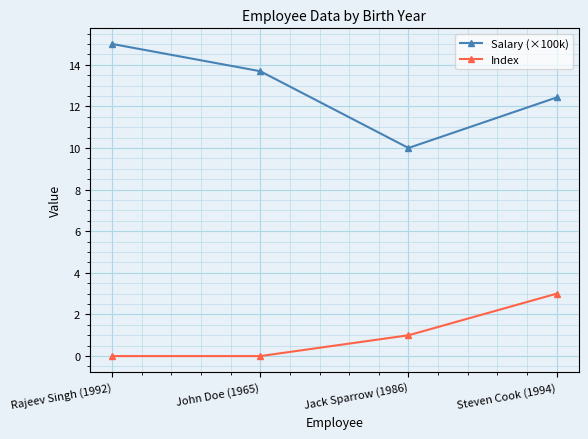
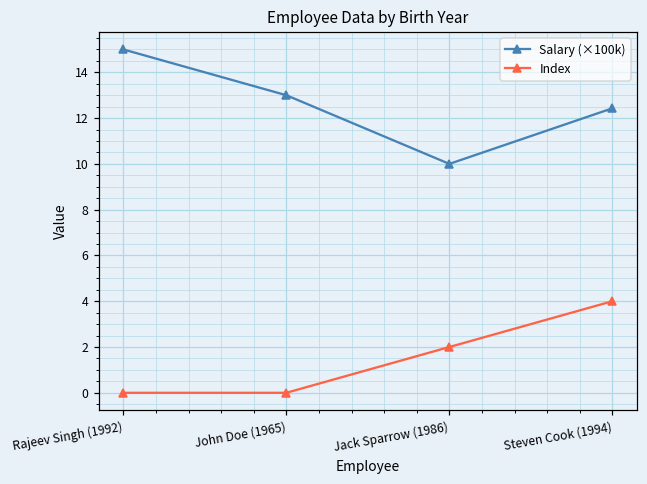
  {
    "Salary (×100k)": {
      "Rajeev Singh (1992)": 15.0,
-     "John Doe (1965)": 13.7,
+     "John Doe (1965)": 13.0,
      "Jack Sparrow (1986)": 10.0,
      "Steven Cook (1994)": 12.4
    },
    "Index": {
      "Rajeev Singh (1992)": 0,
      "John Doe (1965)": 0,
-     "Jack Sparrow (1986)": 1,
-     "Steven Cook (1994)": 3
+     "Jack Sparrow (1986)": 2,
+     "Steven Cook (1994)": 4
    }
  }
